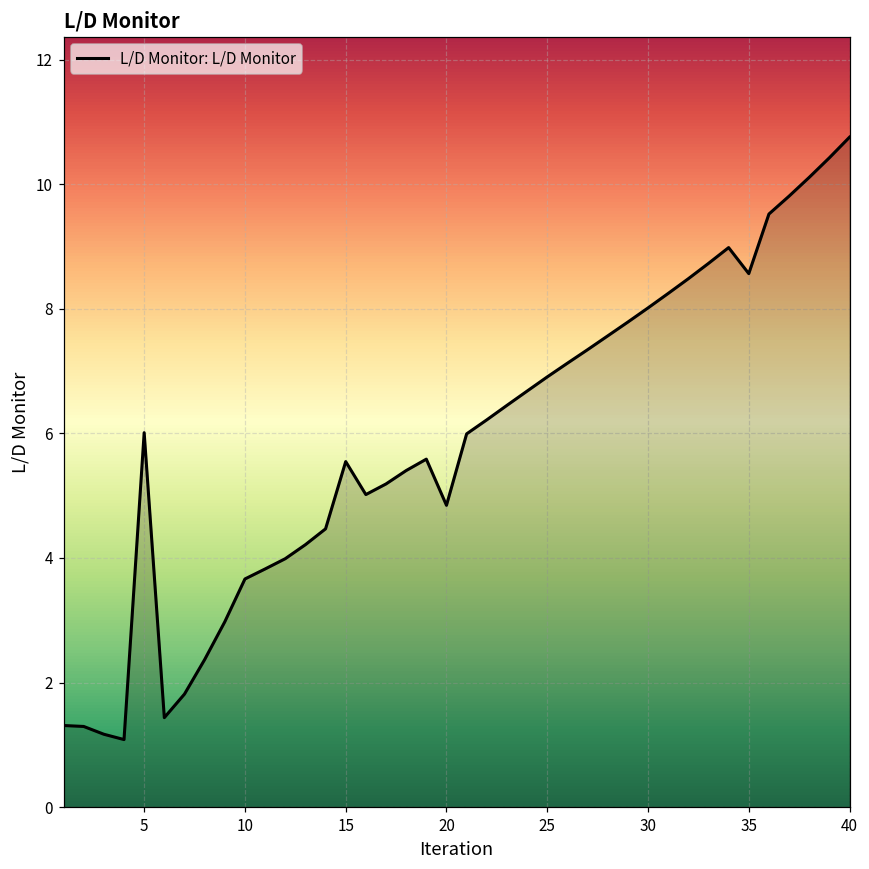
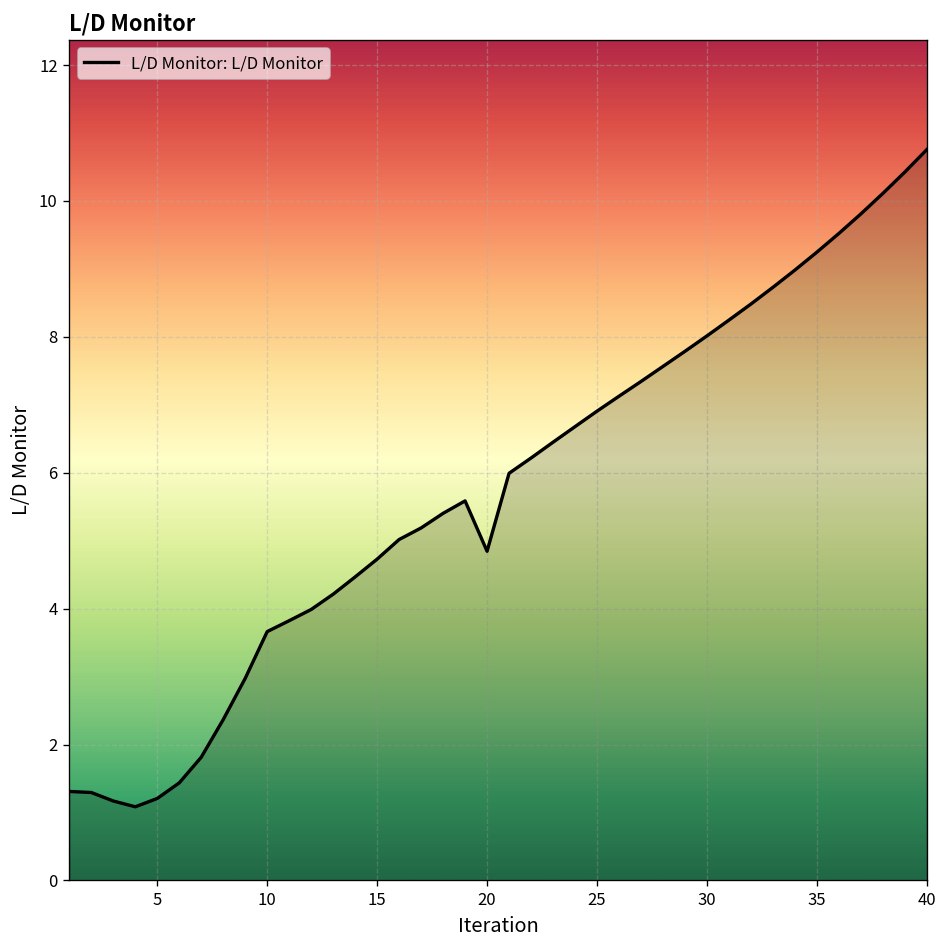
  {
-   "5": 6.0,
+   "5": 1.2,
    "10": 3.7,
-   "15": 5.5,
+   "15": 4.7,
    "20": 4.8,
    "25": 6.9,
    "30": 8.0,
-   "35": 8.6,
+   "35": 9.2,
    "40": 10.8
  }
